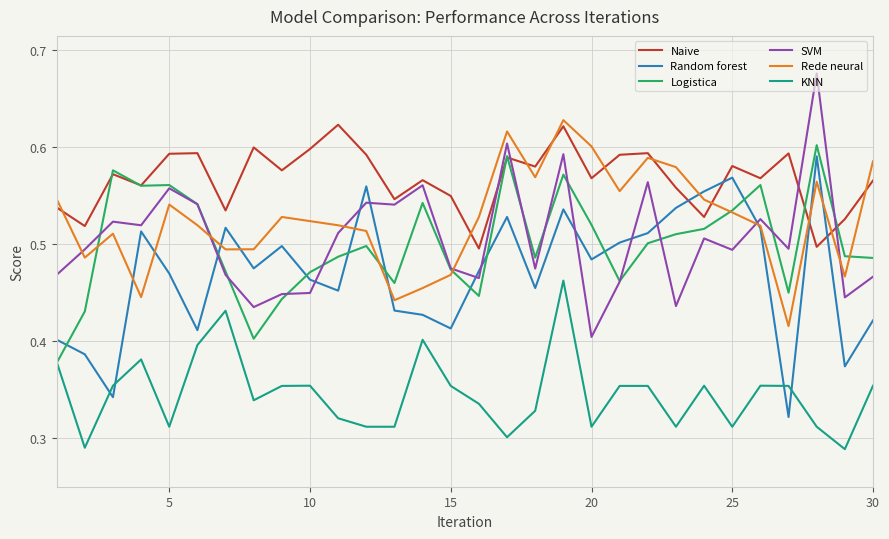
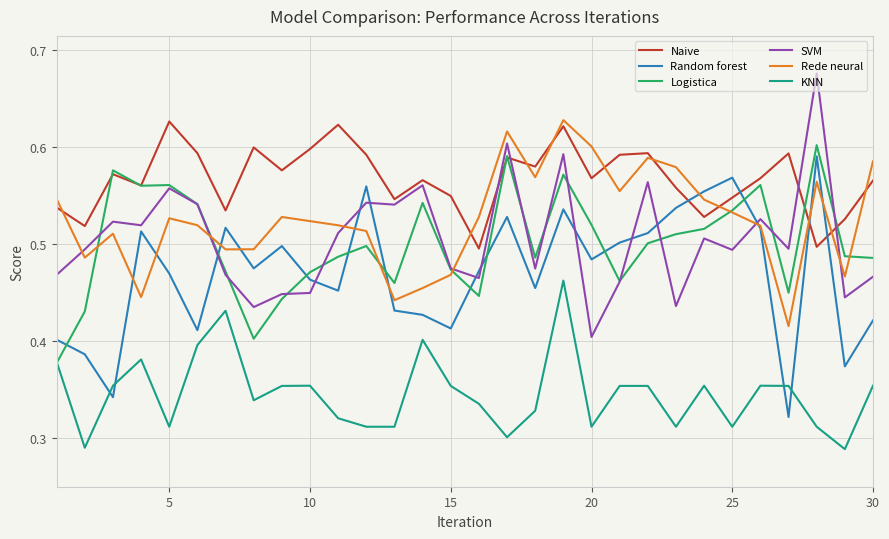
  {
    "Naive": {
-     "5": 0.59,
+     "5": 0.63,
      "10": 0.60,
      "15": 0.55,
      "20": 0.57,
-     "25": 0.58,
+     "25": 0.55,
      "30": 0.57
    },
    "Random forest": {
      "5": 0.47,
      "10": 0.46,
      "15": 0.41,
      "20": 0.48,
      "25": 0.57,
      "30": 0.42
    },
    "SVM": {
      "5": 0.56,
      "10": 0.45,
      "20": 0.40,
      "25": 0.49,
      "30": 0.47
    },
    "Rede neural": {
-     "5": 0.54,
+     "5": 0.53,
      "10": 0.52,
      "15": 0.47,
      "20": 0.60,
      "30": 0.59
    }
  }
